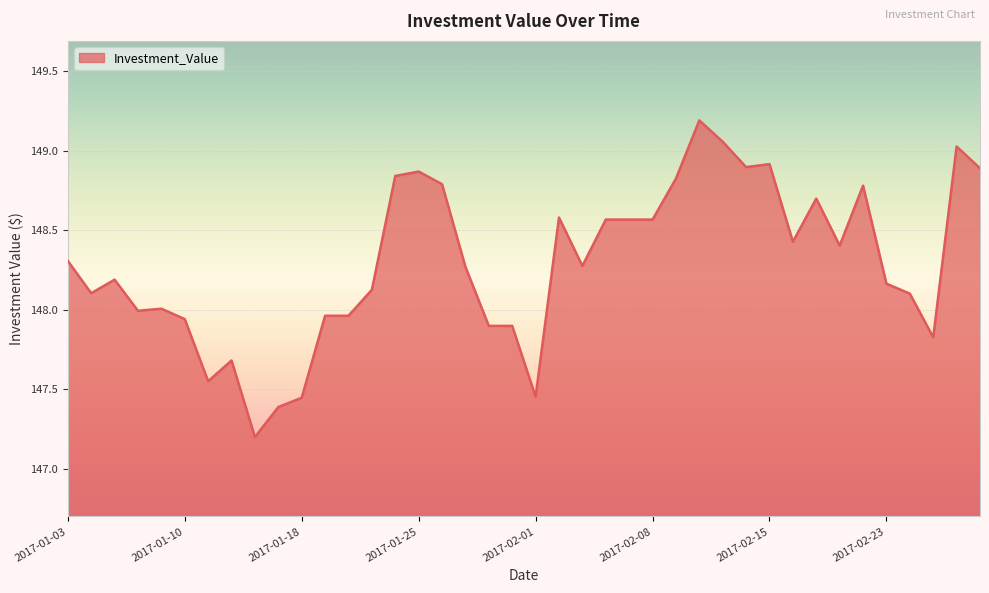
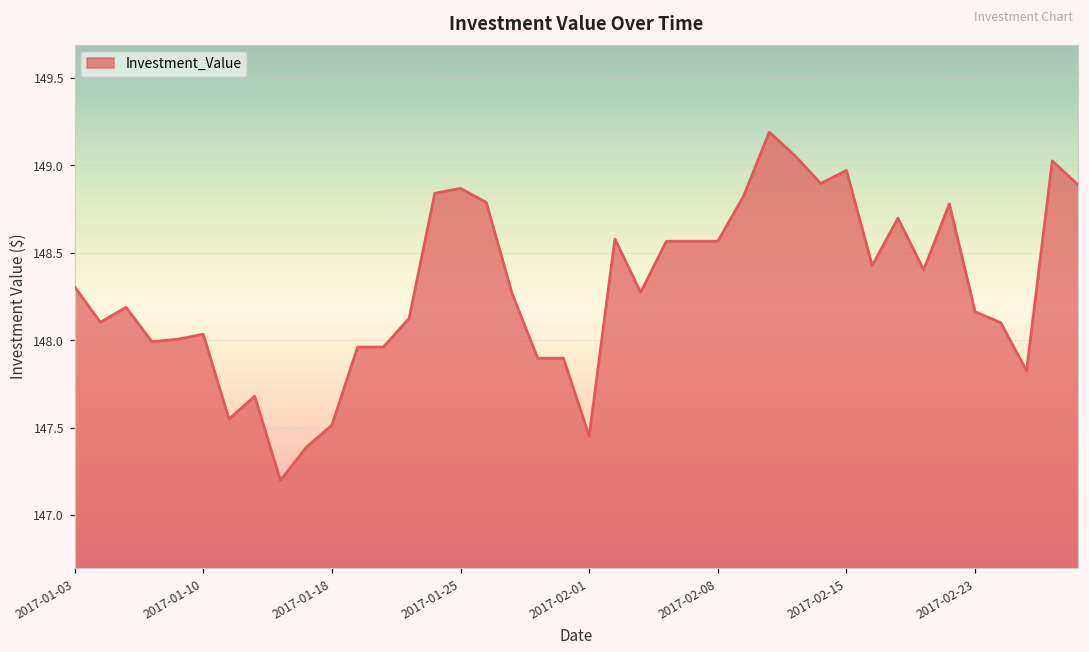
  {
    "2017-01-03": 148.31,
-   "2017-01-10": 147.94,
-   "2017-01-18": 147.45,
+   "2017-01-10": 148.03,
+   "2017-01-18": 147.51,
    "2017-01-25": 148.87,
    "2017-02-01": 147.45,
    "2017-02-08": 148.57,
-   "2017-02-15": 148.92,
+   "2017-02-15": 148.97,
    "2017-02-23": 148.16
  }
